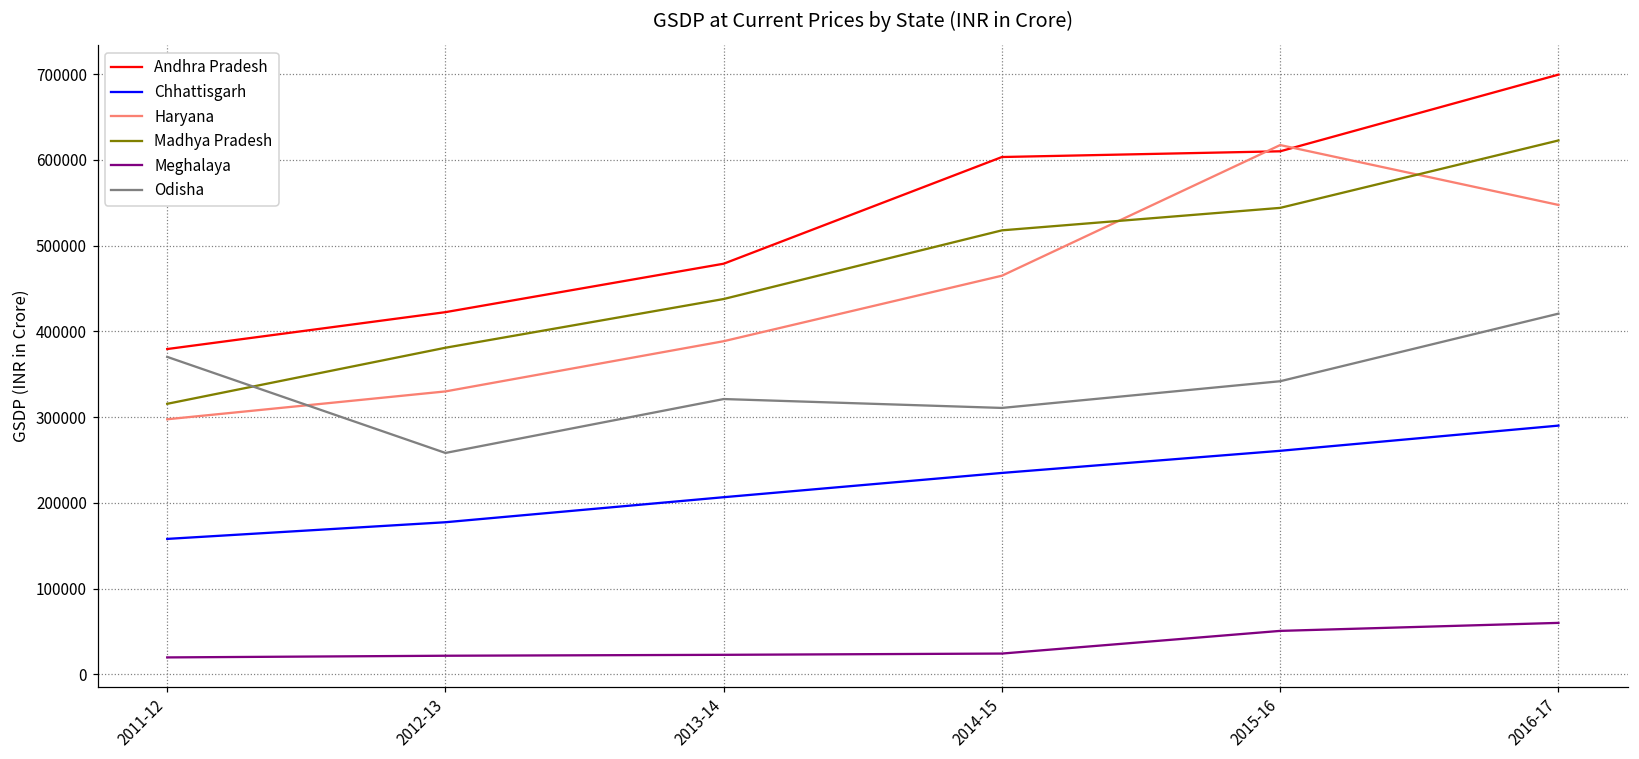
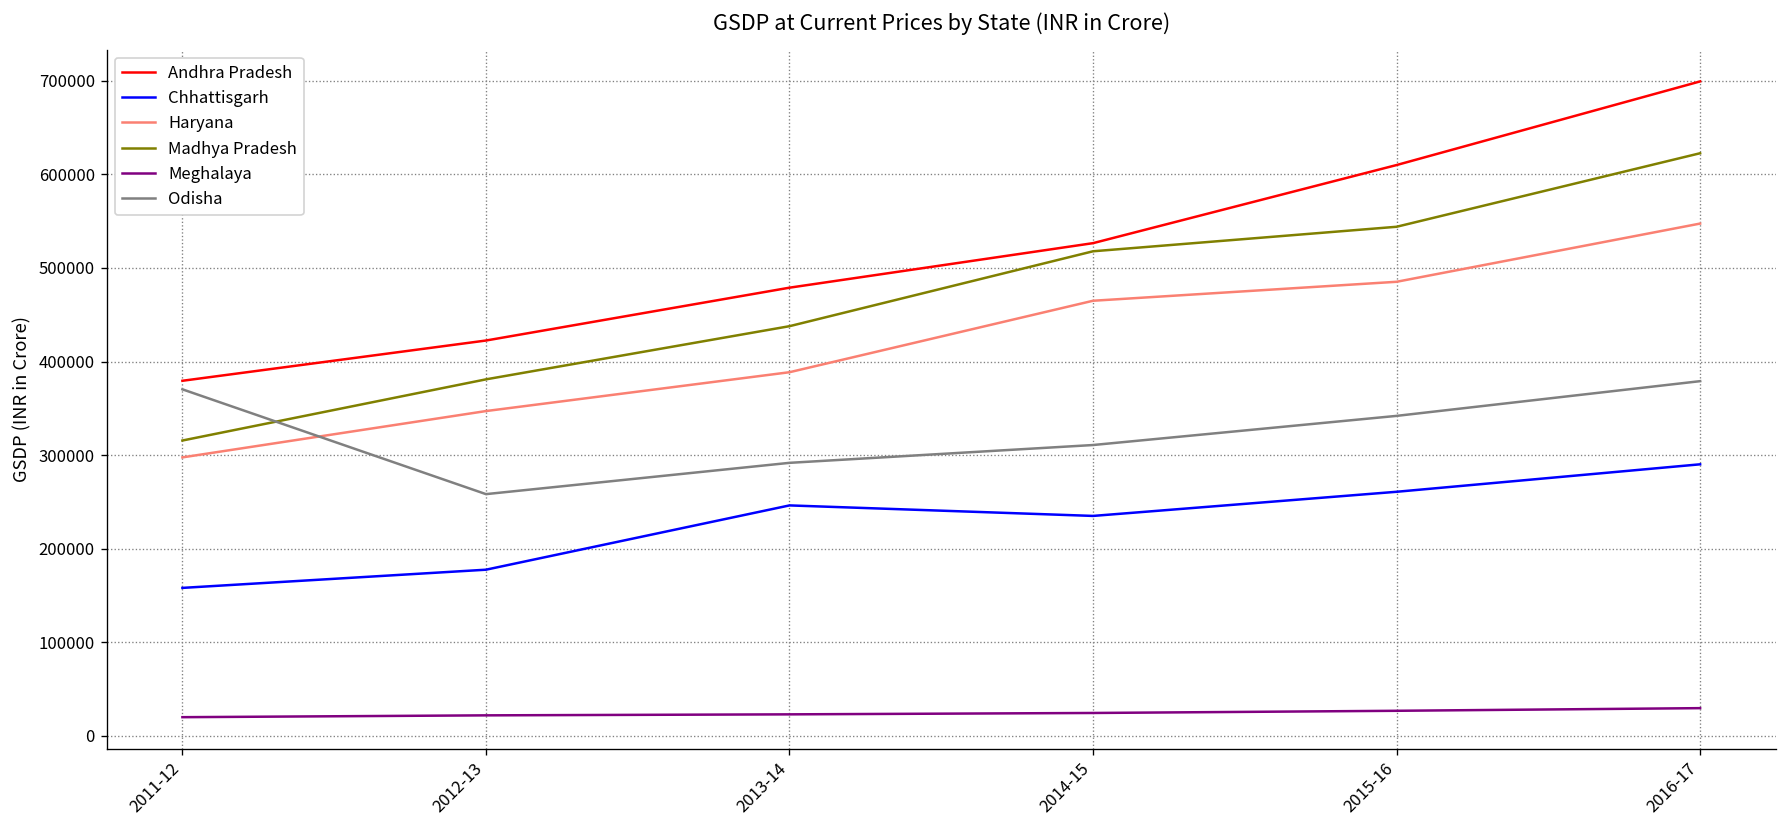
  {
    "Andhra Pradesh": {
      "2011-12": 380000,
      "2012-13": 420000,
      "2013-14": 480000,
-     "2014-15": 600000,
+     "2014-15": 530000,
      "2015-16": 610000,
      "2016-17": 700000
    },
    "Chhattisgarh": {
      "2011-12": 160000,
      "2012-13": 180000,
-     "2013-14": 210000,
+     "2013-14": 250000,
      "2014-15": 230000,
      "2015-16": 260000,
      "2016-17": 290000
    },
    "Haryana": {
      "2011-12": 300000,
-     "2012-13": 330000,
+     "2012-13": 350000,
      "2013-14": 390000,
      "2014-15": 460000,
-     "2015-16": 620000,
+     "2015-16": 490000,
      "2016-17": 550000
    },
    "Madhya Pradesh": {
      "2011-12": 320000,
      "2012-13": 380000,
      "2013-14": 440000,
      "2014-15": 520000,
      "2015-16": 540000,
      "2016-17": 620000
    },
    "Meghalaya": {
      "2011-12": 20000,
      "2012-13": 20000,
      "2013-14": 20000,
      "2014-15": 20000,
-     "2015-16": 50000,
-     "2016-17": 60000
+     "2015-16": 30000,
+     "2016-17": 30000
    },
    "Odisha": {
      "2011-12": 370000,
      "2012-13": 260000,
-     "2013-14": 320000,
+     "2013-14": 290000,
      "2014-15": 310000,
      "2015-16": 340000,
-     "2016-17": 420000
+     "2016-17": 380000
    }
  }
